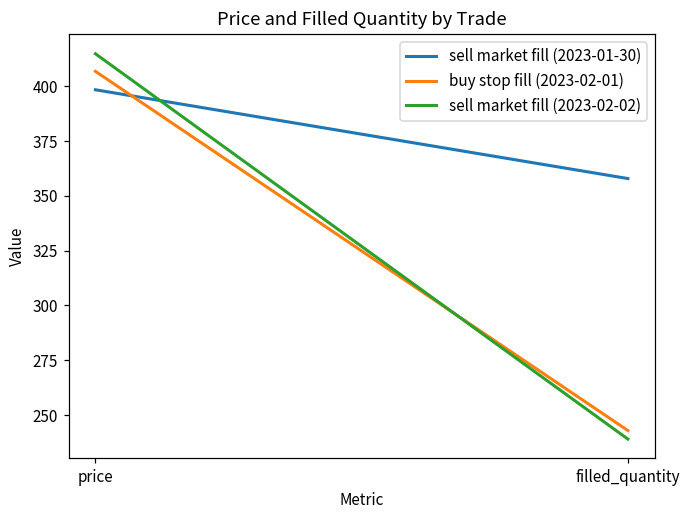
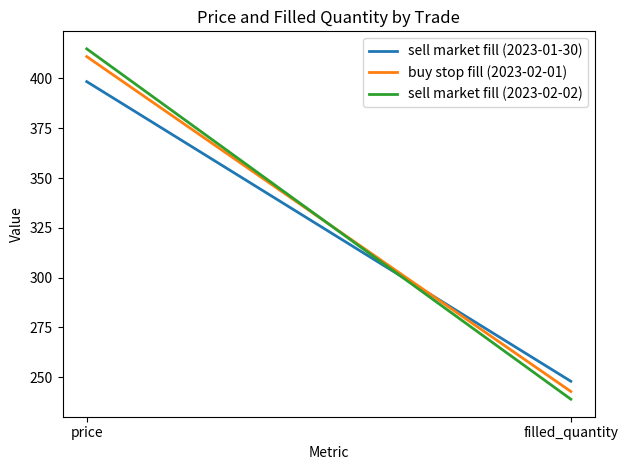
  {
    "sell market fill (2023-01-30)": {
      "price": 398,
-     "filled_quantity": 358
+     "filled_quantity": 248
    },
    "buy stop fill (2023-02-01)": {
-     "price": 407,
+     "price": 411,
      "filled_quantity": 243
    },
    "sell market fill (2023-02-02)": {
      "price": 415,
      "filled_quantity": 239
    }
  }
